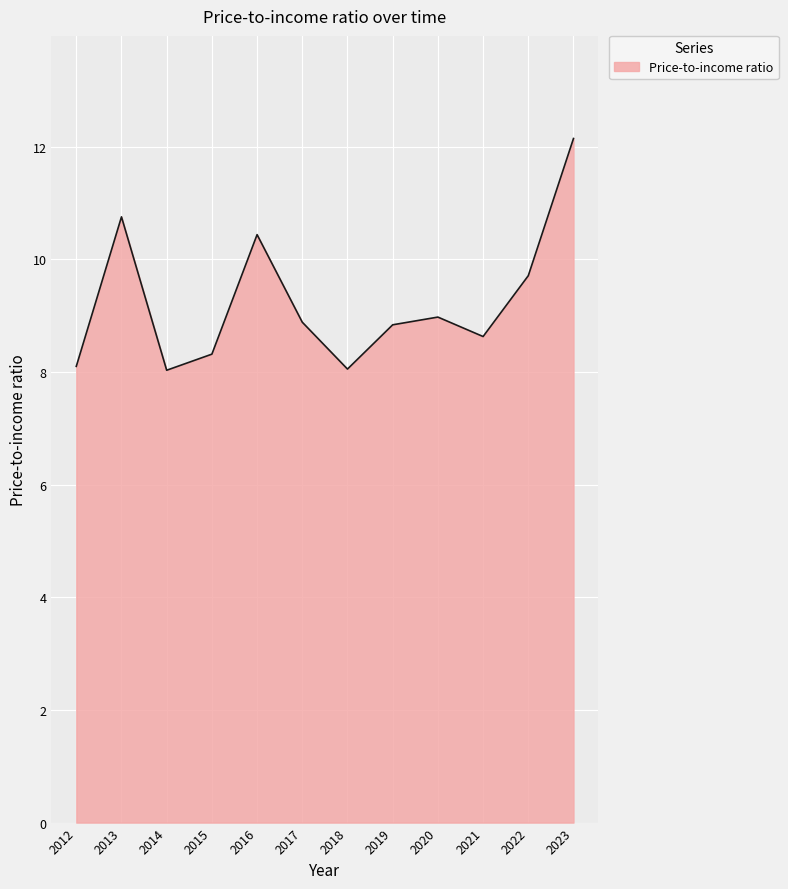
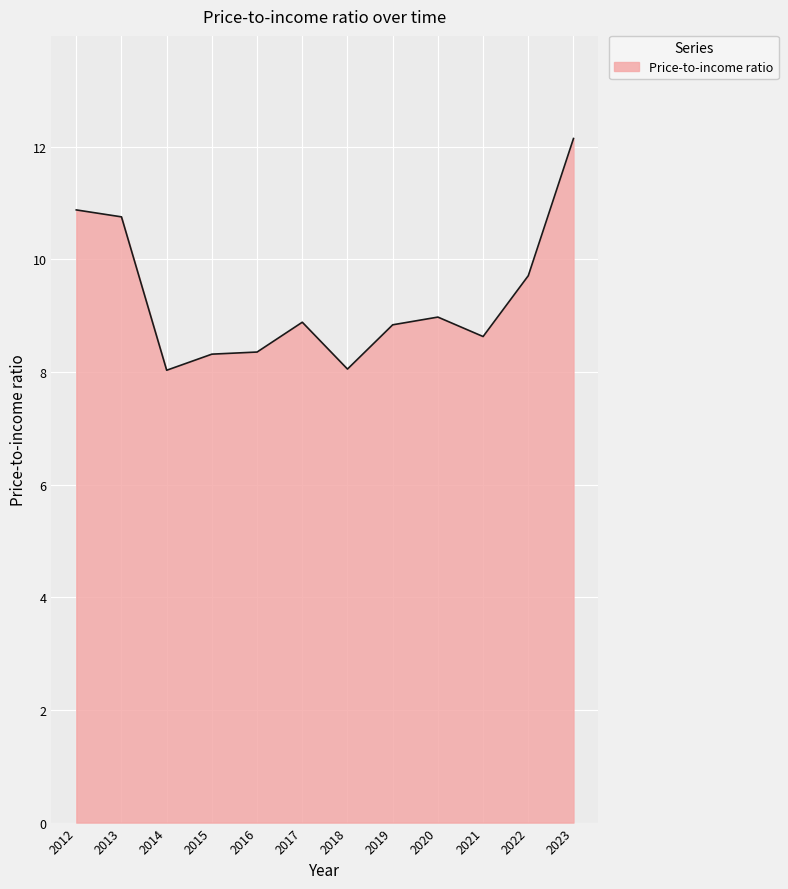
  {
-   "2012": 8.1,
+   "2012": 10.9,
    "2013": 10.8,
    "2014": 8.0,
    "2015": 8.3,
-   "2016": 10.4,
+   "2016": 8.4,
    "2017": 8.9,
    "2018": 8.1,
    "2019": 8.8,
    "2020": 9.0,
    "2021": 8.6,
    "2022": 9.7,
    "2023": 12.1
  }
